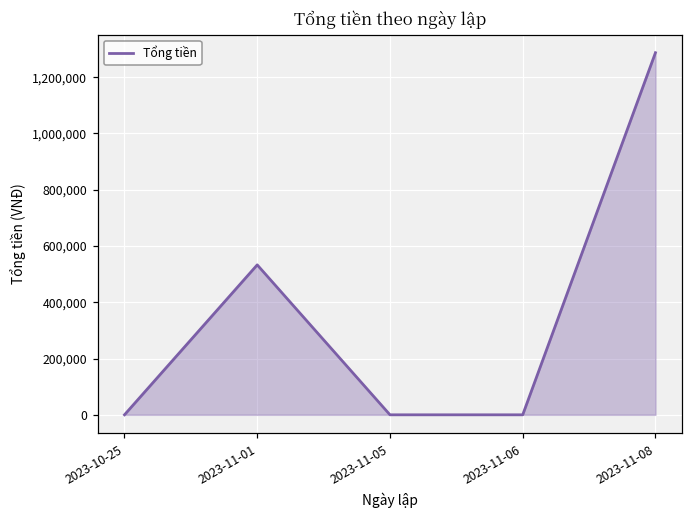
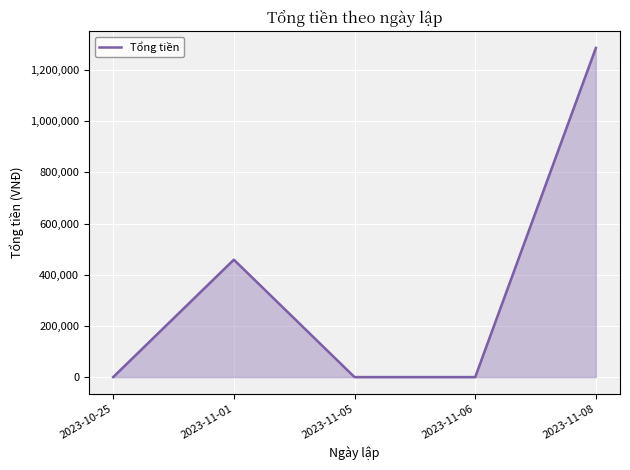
  {
    "2023-10-25": "0",
-   "2023-11-01": "530,000",
+   "2023-11-01": "460,000",
    "2023-11-05": "0",
    "2023-11-06": "0",
    "2023-11-08": "1,290,000"
  }
